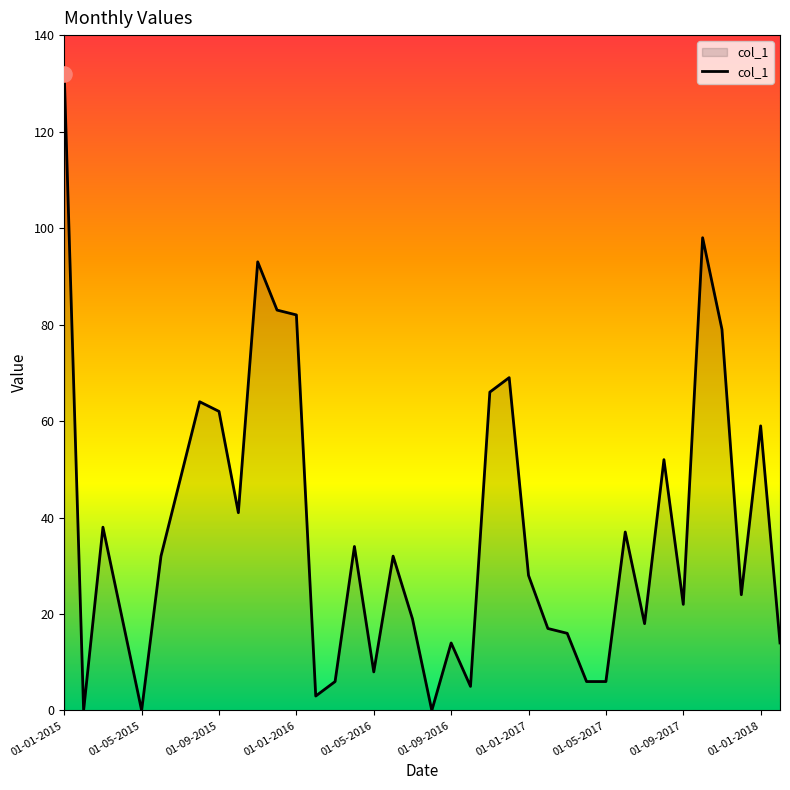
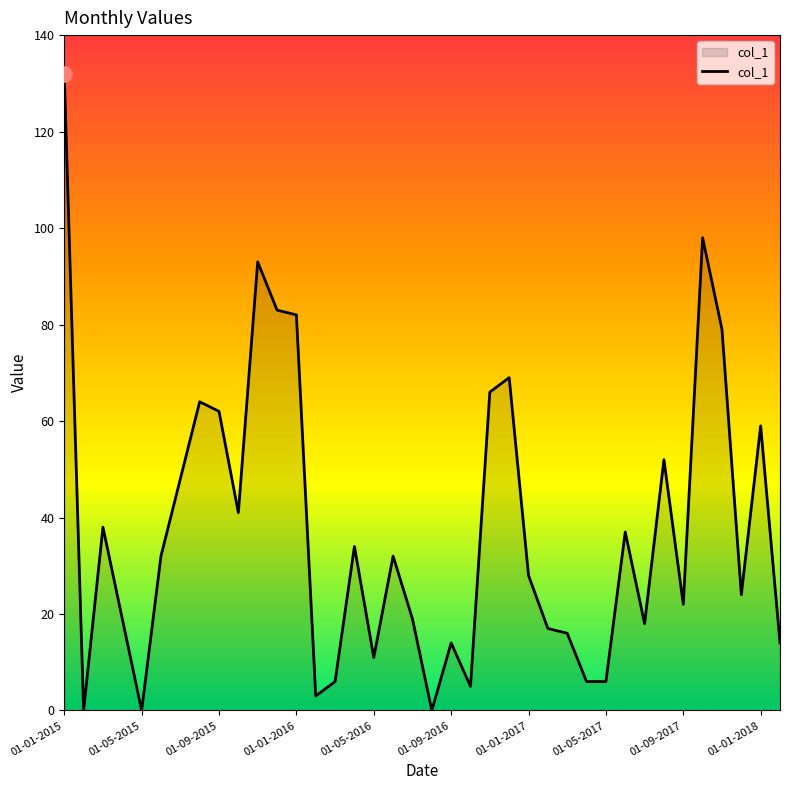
  {
    "col_1": {
      "01-05-2015": 0,
      "01-09-2015": 62,
      "01-01-2016": 82,
-     "01-05-2016": 8,
+     "01-05-2016": 11,
      "01-09-2016": 14,
      "01-01-2017": 28,
      "01-05-2017": 6,
      "01-09-2017": 22,
      "01-01-2018": 59
    }
  }
